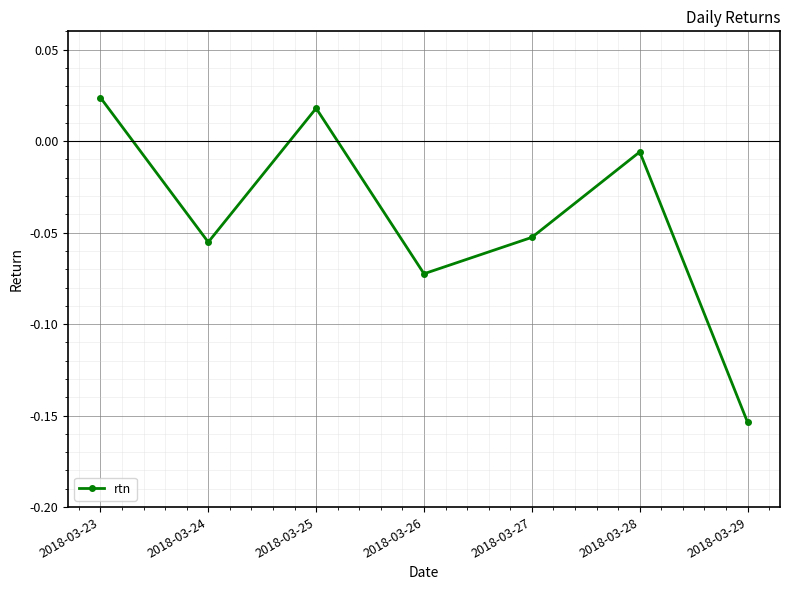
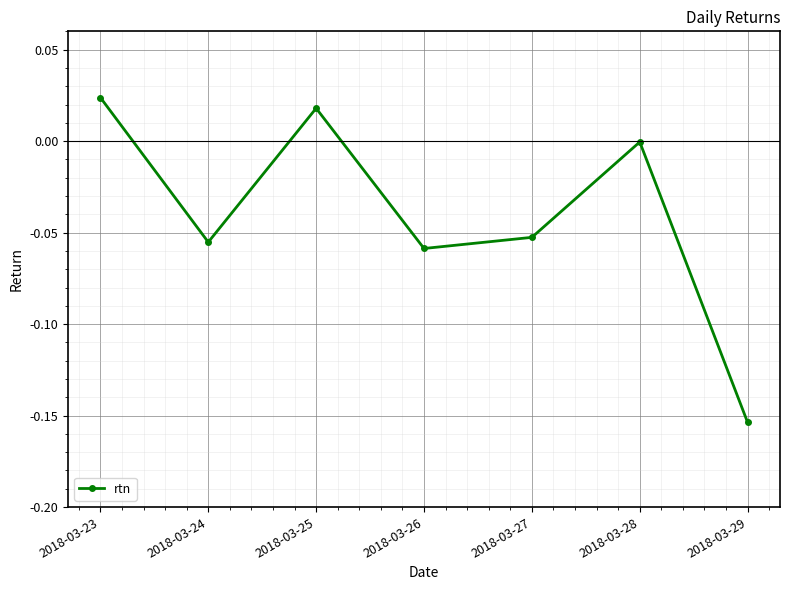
  {
    "2018-03-23": 0.024,
    "2018-03-24": -0.055,
    "2018-03-25": 0.018,
-   "2018-03-26": -0.072,
+   "2018-03-26": -0.059,
    "2018-03-27": -0.053,
-   "2018-03-28": -0.006,
+   "2018-03-28": 0.000,
    "2018-03-29": -0.154
  }
